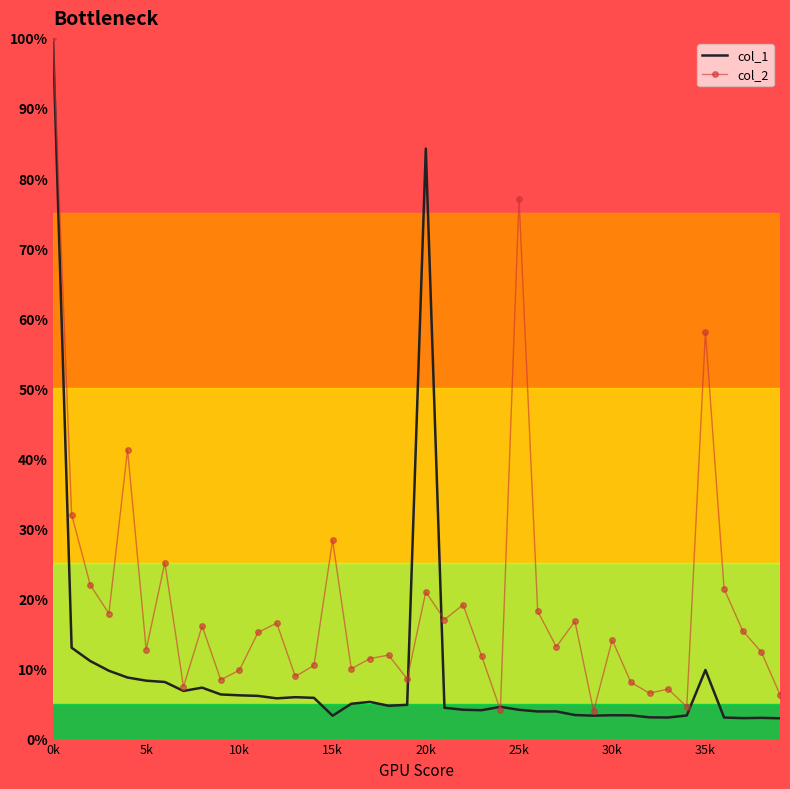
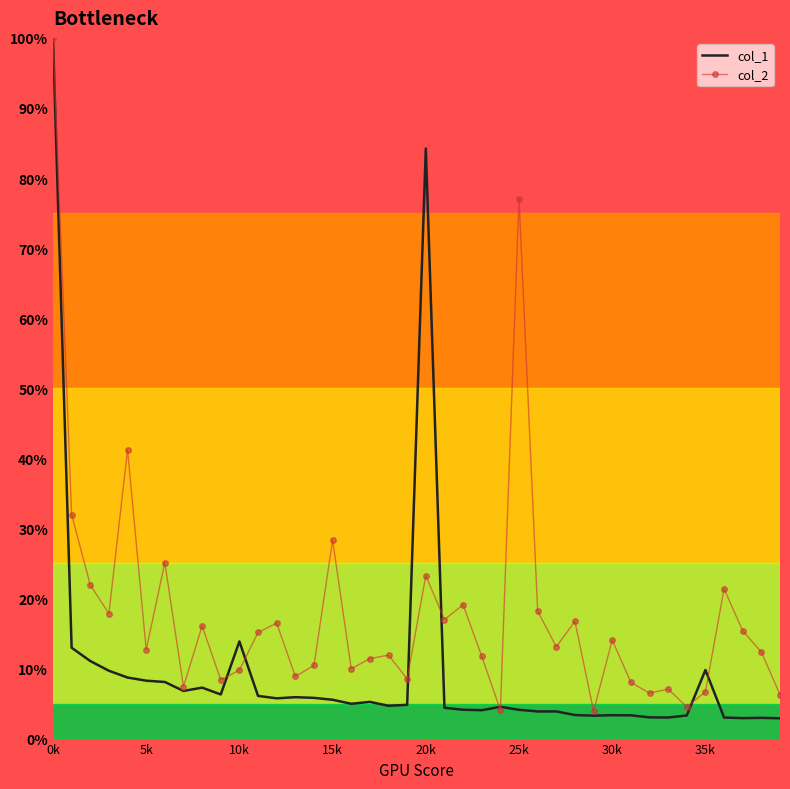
  {
    "col_1": {
      "5k": "8%",
-     "10k": "6%",
-     "15k": "3%",
+     "10k": "14%",
+     "15k": "6%",
      "20k": "84%",
      "25k": "4%",
      "30k": "3%",
      "35k": "10%"
    },
    "col_2": {
      "5k": "13%",
      "10k": "10%",
      "15k": "28%",
-     "20k": "21%",
+     "20k": "23%",
      "25k": "77%",
      "30k": "14%",
-     "35k": "58%"
+     "35k": "7%"
    }
  }
